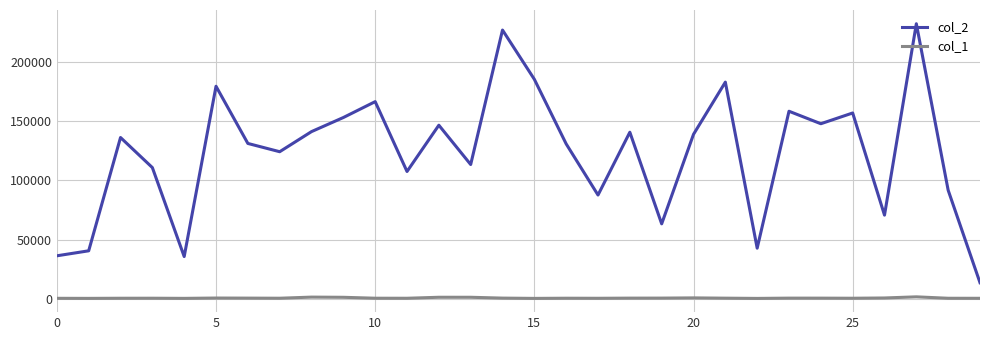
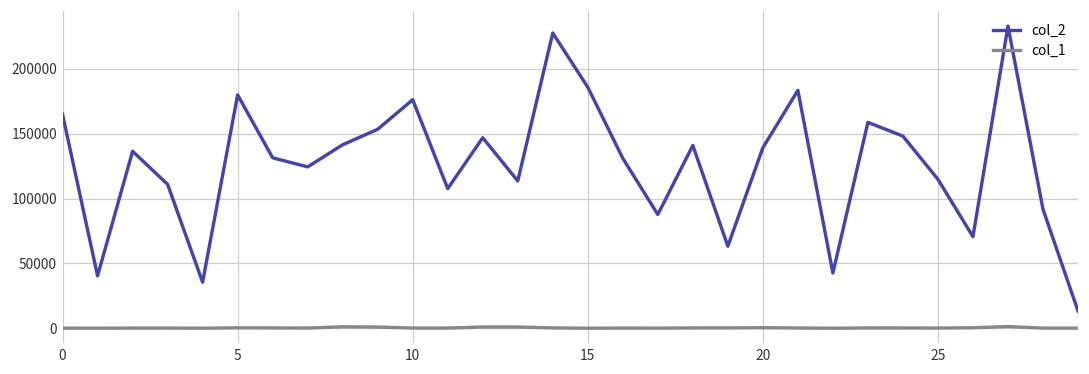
  {
    "col_2": {
-     "0": 36000,
+     "0": 165000,
      "5": 180000,
-     "10": 167000,
+     "10": 176000,
      "15": 186000,
      "20": 139000,
-     "25": 157000
+     "25": 115000
    },
    "col_1": {
      "0": 0,
      "5": 0,
      "10": 0,
      "15": 0,
      "20": 1000,
      "25": 0
    }
  }
